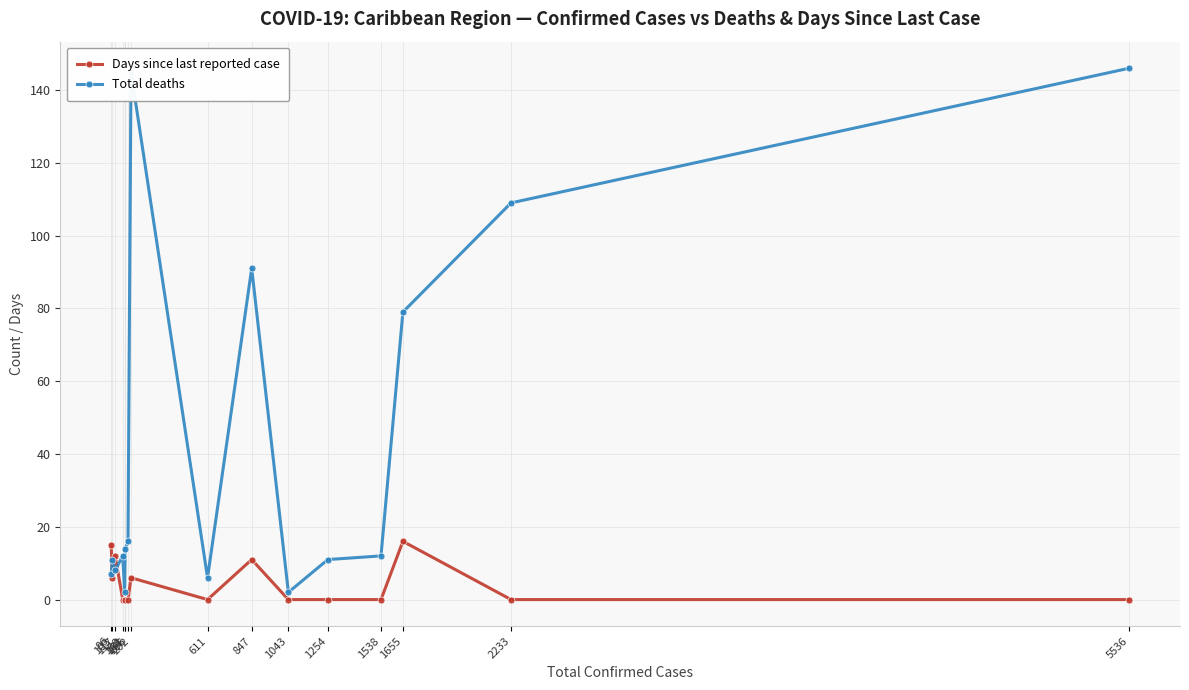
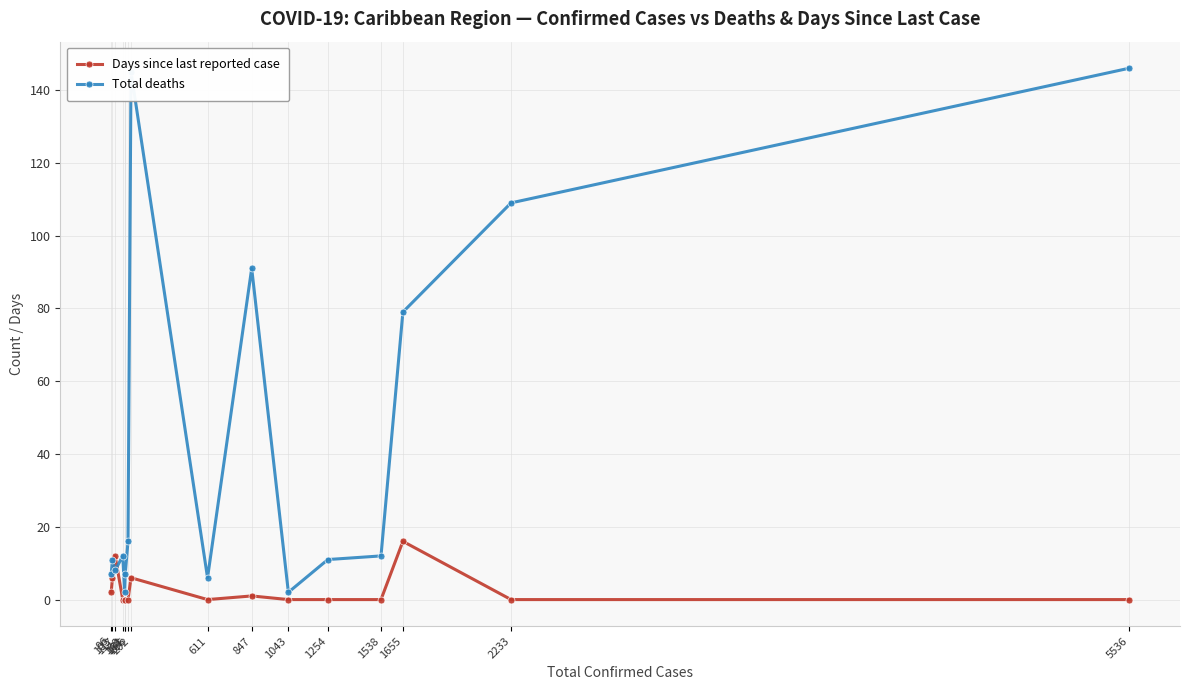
  {
    "Days since last reported case": {
-     "96": 15,
+     "96": 2,
      "103": 6,
      "117": 12,
      "158": 0,
      "168": 0,
      "171": 0,
      "186": 0,
      "202": 6,
      "611": 0,
-     "847": 11,
+     "847": 1,
      "1043": 0,
      "1254": 0,
      "1538": 0,
      "1655": 16,
      "2233": 0,
      "5536": 0
    },
    "Total deaths": {
      "96": 7,
      "103": 11,
      "117": 8,
      "158": 12,
      "168": 2,
-     "171": 14,
+     "171": 7,
      "186": 16,
      "611": 6,
      "847": 91,
      "1043": 2,
      "1254": 11,
      "1538": 12,
      "1655": 79,
      "2233": 109,
      "5536": 146
    }
  }
